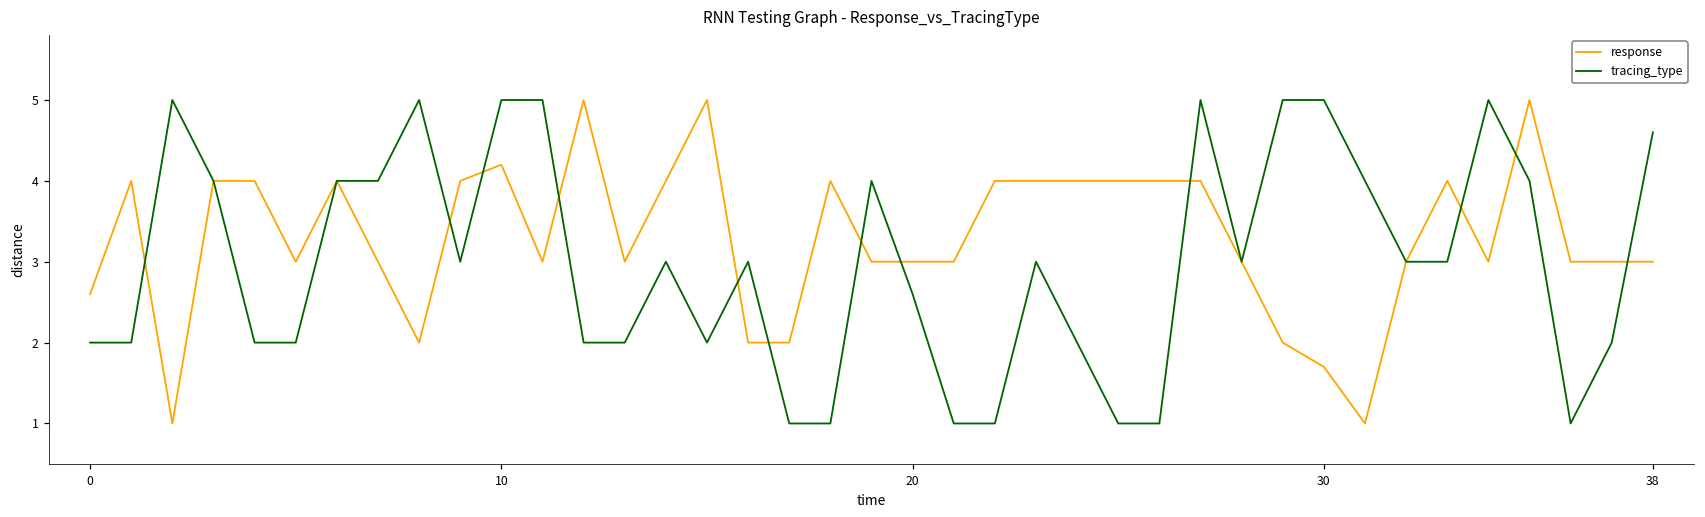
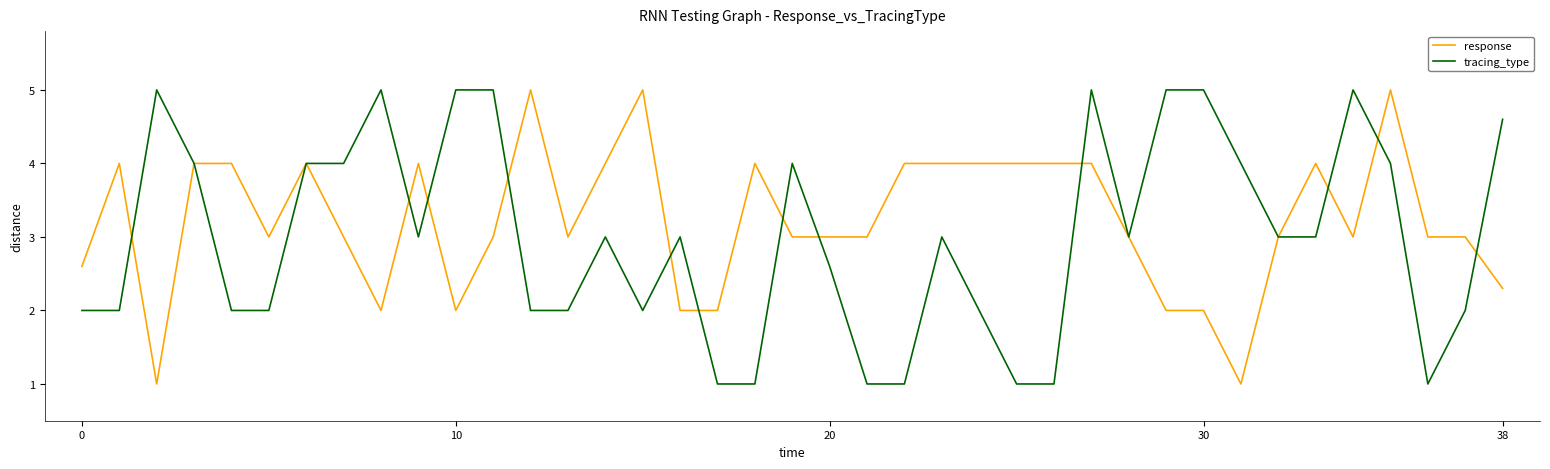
  {
    "response": {
      "0": 2.6,
-     "10": 4.2,
+     "10": 2.0,
      "20": 3.0,
-     "30": 1.7,
-     "38": 3.0
+     "30": 2.0,
+     "38": 2.3
    },
    "tracing_type": {
      "0": 2.0,
      "10": 5.0,
      "20": 2.6,
      "30": 5.0,
      "38": 4.6
    }
  }
